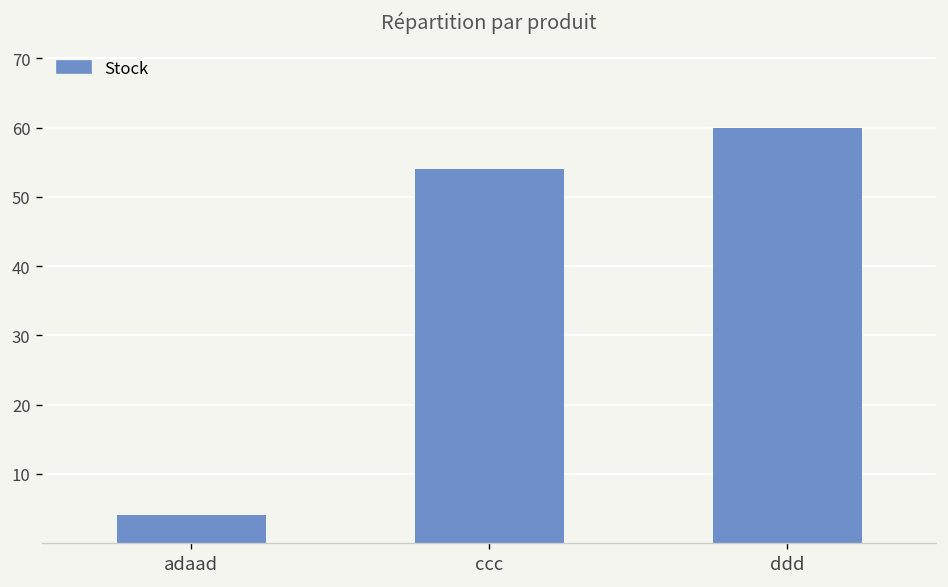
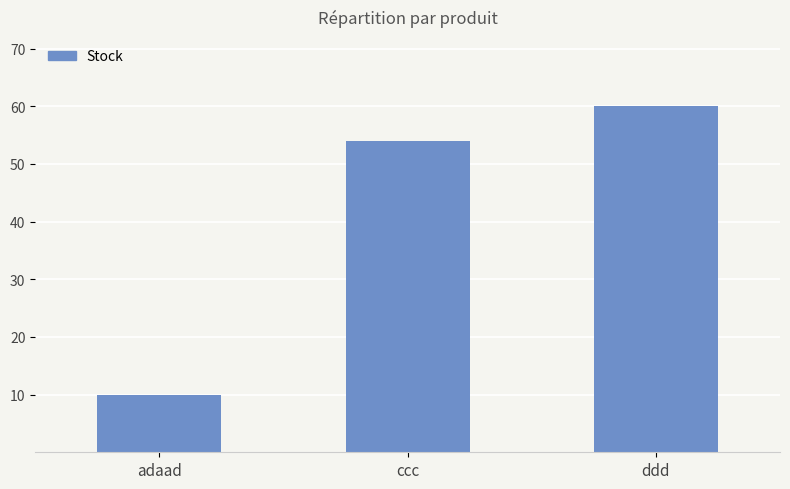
  {
-   "adaad": 4,
+   "adaad": 10,
    "ccc": 54,
    "ddd": 60
  }
